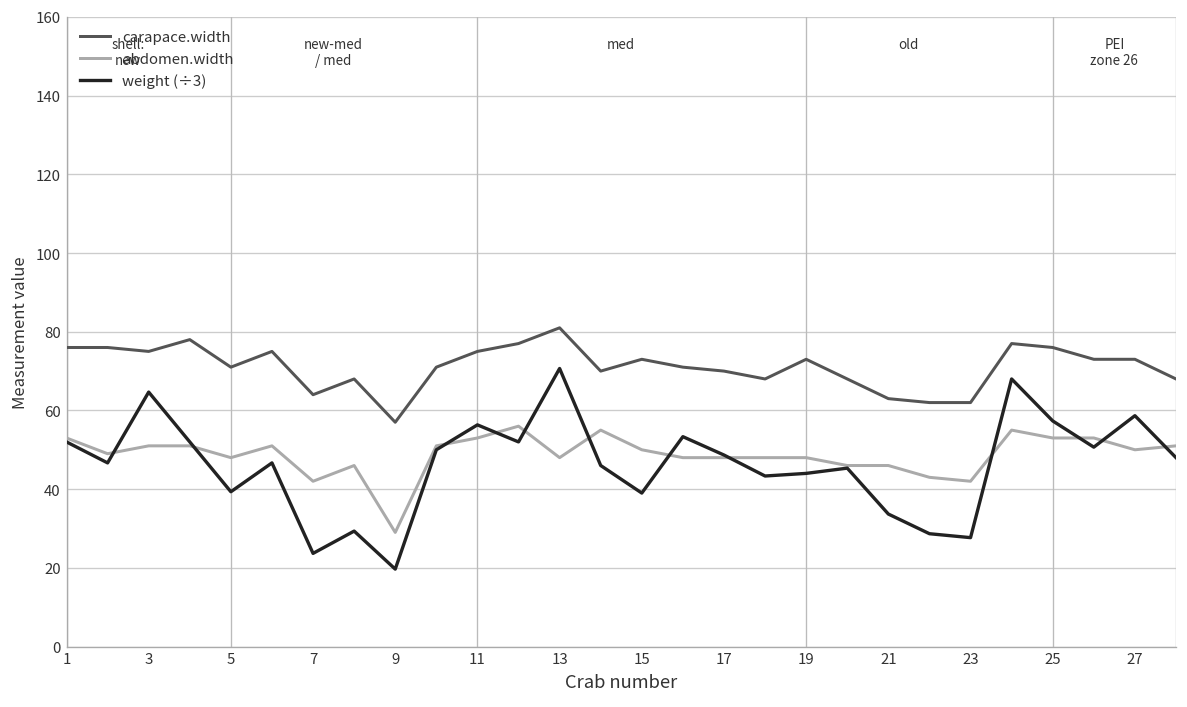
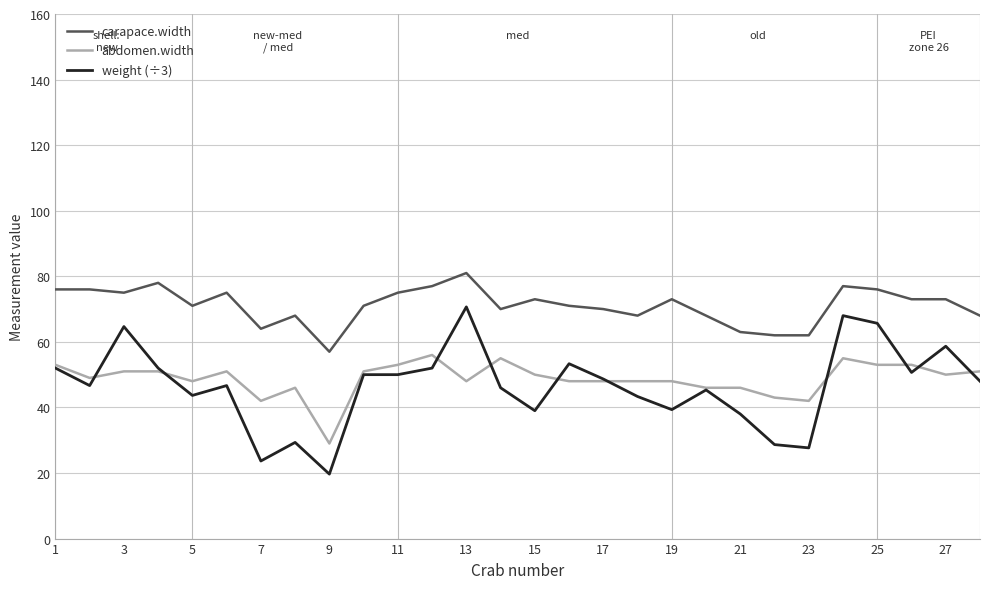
  {
    "carapace.width": {
      "1": 76,
      "3": 75,
      "5": 71,
      "7": 64,
      "9": 57,
      "11": 75,
      "13": 81,
      "15": 73,
      "17": 70,
      "19": 73,
      "21": 63,
      "23": 62,
      "25": 76,
      "27": 73
    },
    "abdomen.width": {
      "1": 53,
      "3": 51,
      "5": 48,
      "7": 42,
      "9": 29,
      "11": 53,
      "13": 48,
      "15": 50,
      "19": 48,
      "21": 46,
      "23": 42,
      "25": 53,
      "27": 50
    },
    "weight (÷3)": {
      "1": 52,
      "3": 65,
-     "5": 39,
+     "5": 44,
      "7": 24,
      "9": 20,
-     "11": 56,
+     "11": 50,
      "13": 71,
      "15": 39,
-     "19": 44,
-     "21": 34,
+     "19": 39,
+     "21": 38,
      "23": 28,
-     "25": 57,
+     "25": 66,
      "27": 59
    }
  }
